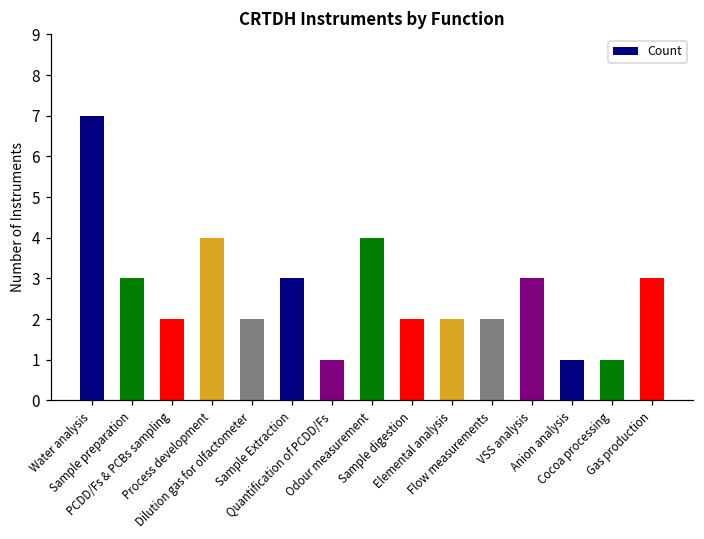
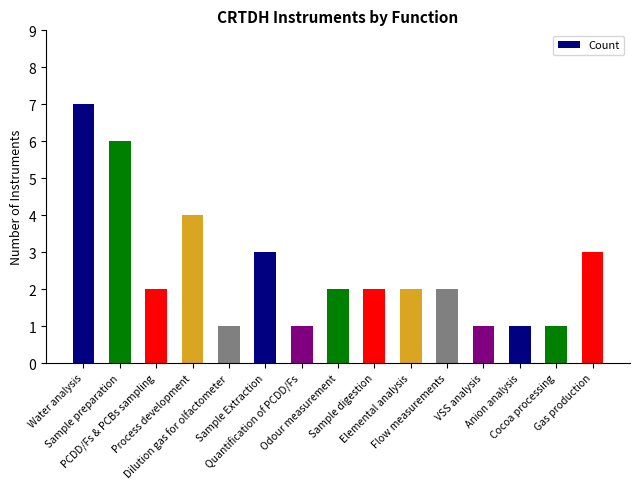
  {
    "Water analysis": 7,
-   "Sample preparation": 3,
+   "Sample preparation": 6,
    "PCDD/Fs & PCBs sampling": 2,
    "Process development": 4,
-   "Dilution gas for olfactometer": 2,
+   "Dilution gas for olfactometer": 1,
    "Sample Extraction": 3,
    "Quantification of PCDD/Fs": 1,
-   "Odour measurement": 4,
+   "Odour measurement": 2,
    "Sample digestion": 2,
    "Elemental analysis": 2,
    "Flow measurements": 2,
-   "VSS analysis": 3,
+   "VSS analysis": 1,
    "Anion analysis": 1,
    "Cocoa processing": 1,
    "Gas production": 3
  }
